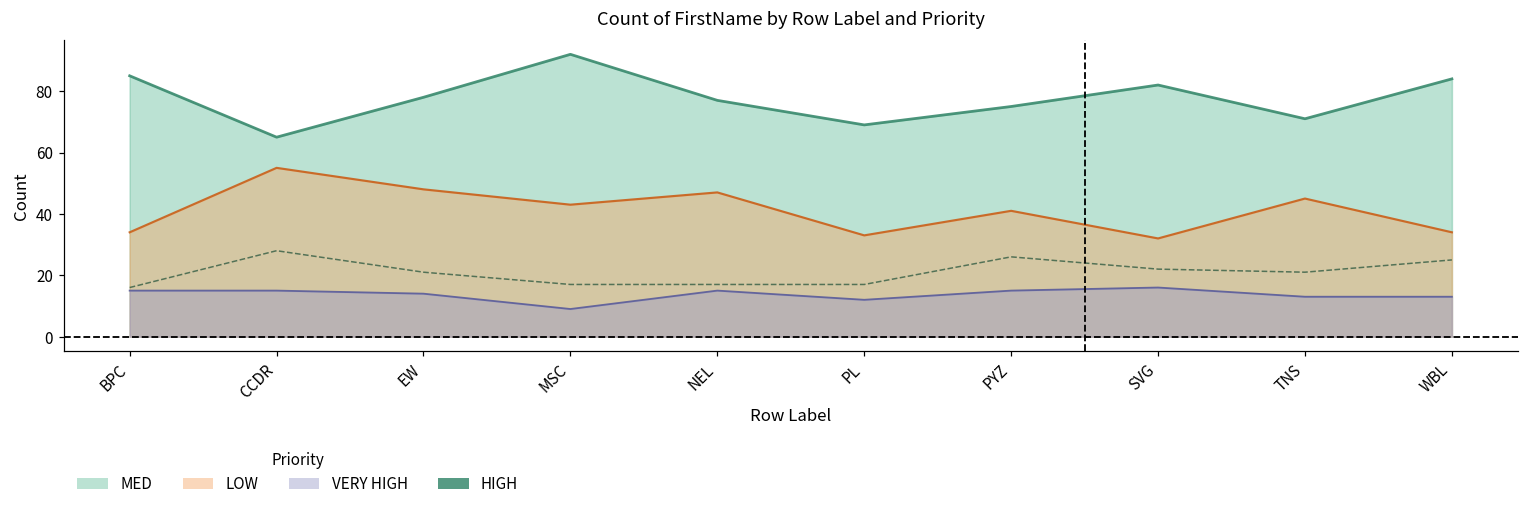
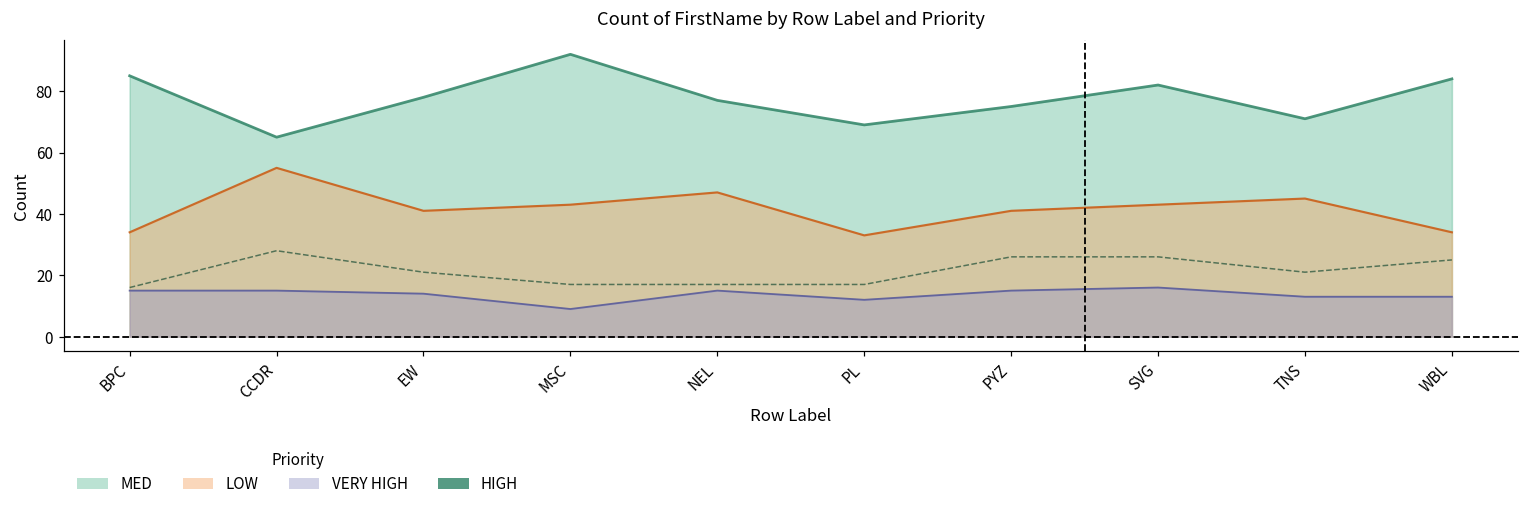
  {
    "LOW": {
      "BPC": 34,
      "CCDR": 55,
-     "EW": 48,
+     "EW": 41,
      "MSC": 43,
      "NEL": 47,
      "PL": 33,
      "PYZ": 41,
-     "SVG": 32,
+     "SVG": 43,
      "TNS": 45,
      "WBL": 34
    },
    "HIGH": {
      "BPC": 16,
      "CCDR": 28,
      "EW": 21,
      "MSC": 17,
      "NEL": 17,
      "PL": 17,
      "PYZ": 26,
-     "SVG": 22,
+     "SVG": 26,
      "TNS": 21,
      "WBL": 25
    }
  }
